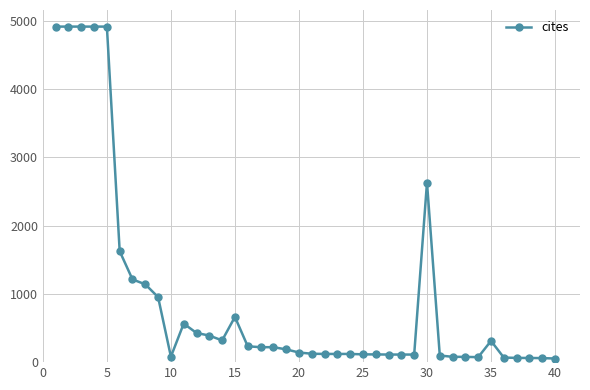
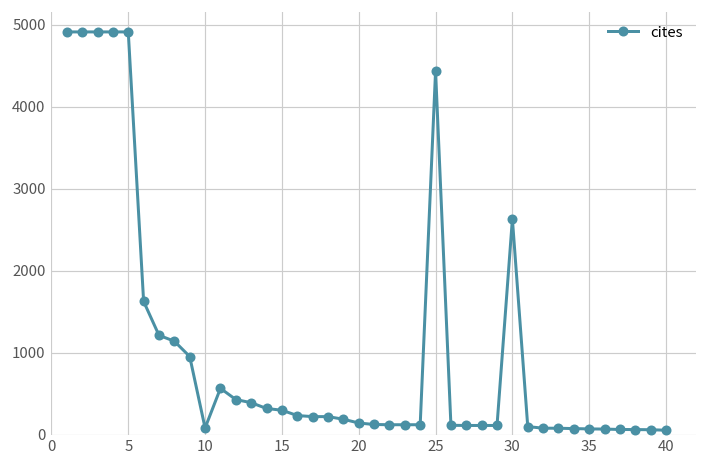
  {
    "5": 4900,
    "10": 100,
-   "15": 700,
+   "15": 300,
    "20": 100,
-   "25": 100,
+   "25": 4400,
    "30": 2600,
-   "35": 300,
+   "35": 100,
    "40": 100
  }
